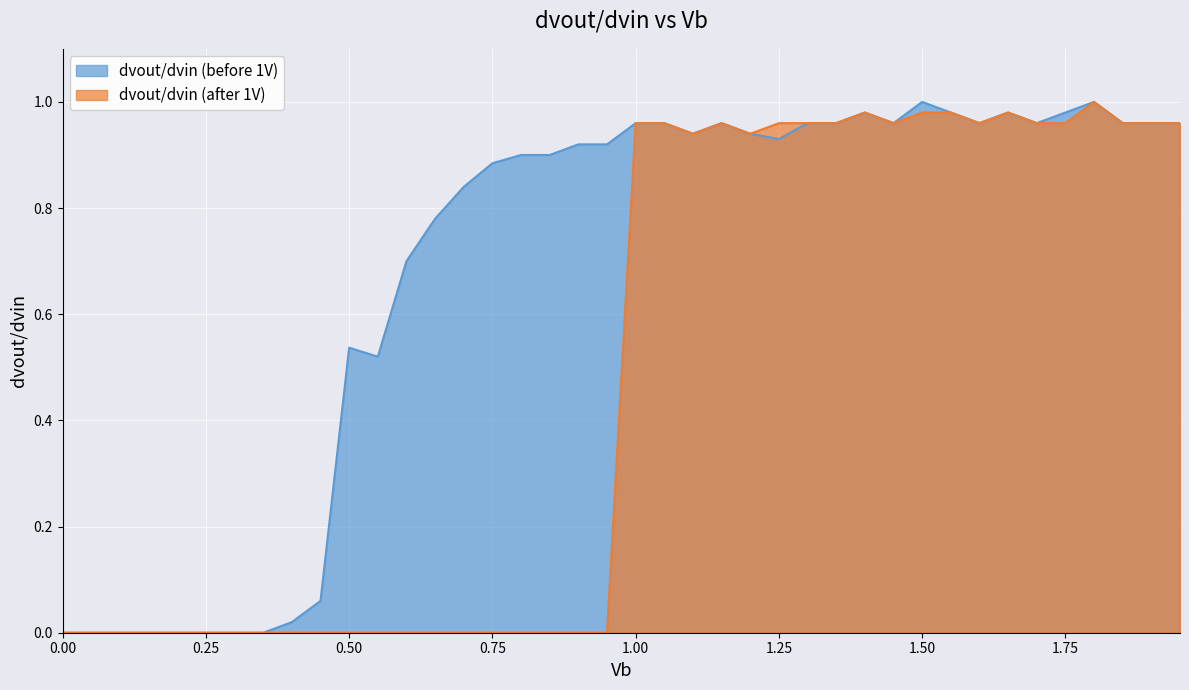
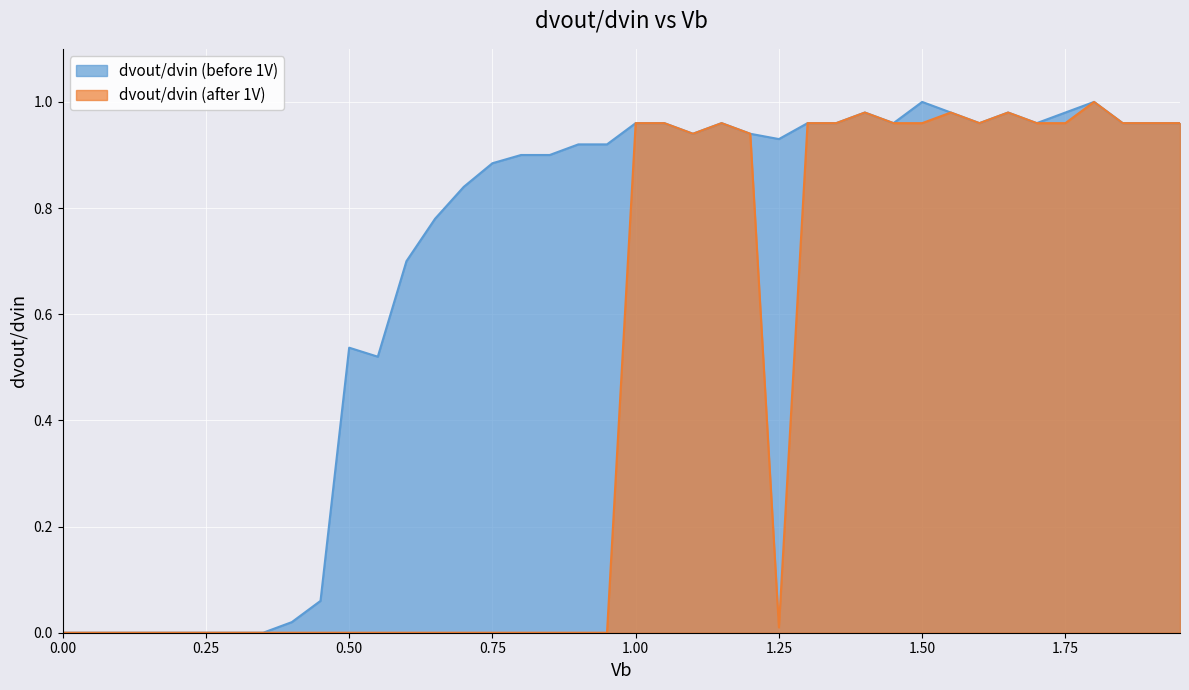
  {
    "dvout/dvin (before 1V)": {
      "0.50": 0.54,
      "0.75": 0.88,
      "1.25": 0.93,
      "1.50": 1.00,
      "1.75": 0.98
    },
    "dvout/dvin (after 1V)": {
      "0.50": 0.00,
      "0.75": 0.00,
-     "1.25": 0.96,
-     "1.50": 0.98,
+     "1.25": 0.01,
+     "1.50": 0.96,
      "1.75": 0.96
    }
  }
